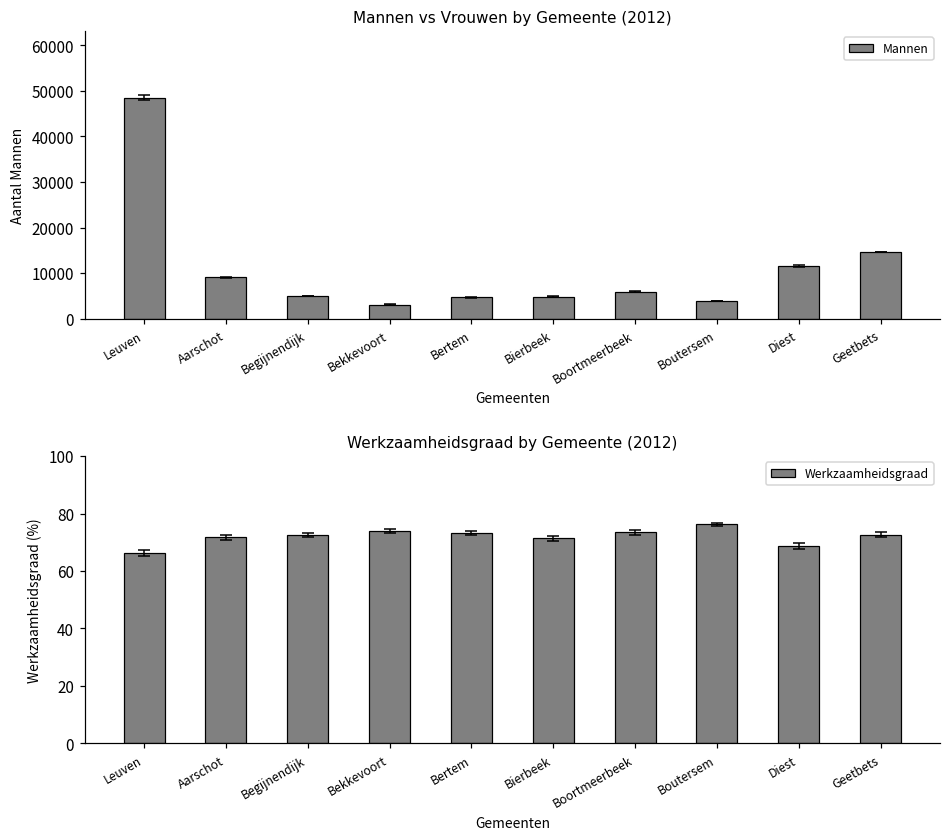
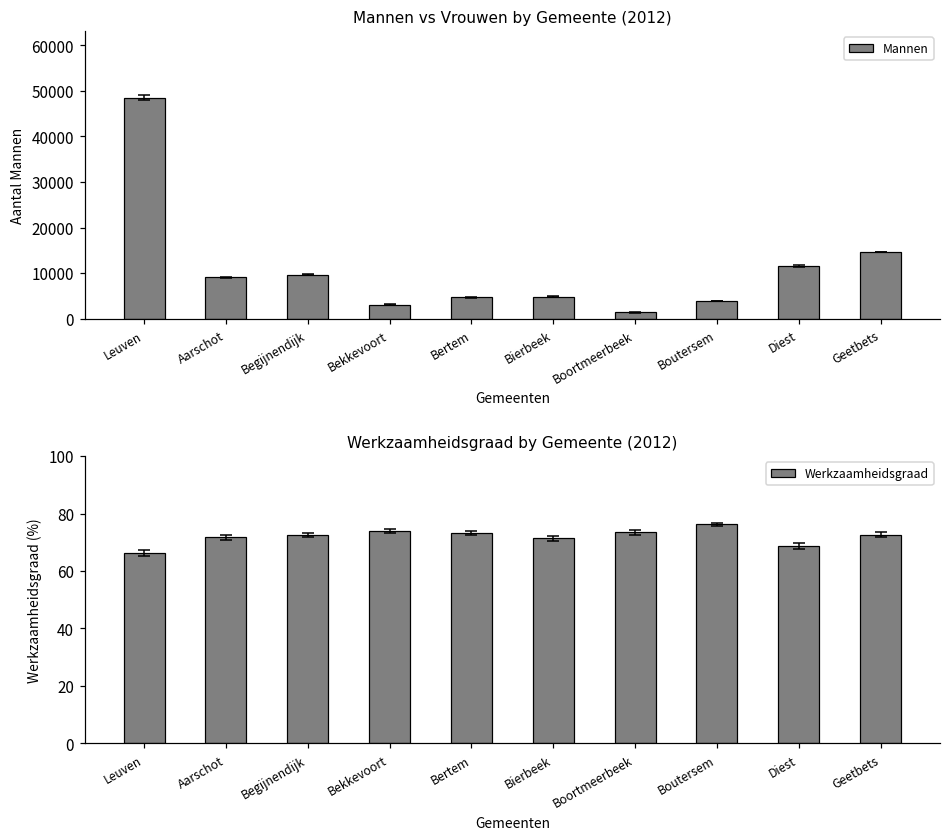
  {
    "Mannen vs Vrouwen by Gemeente (2012)": {
      "Mannen": {
        "Leuven": 48000,
        "Aarschot": 9000,
-       "Begijnendijk": 5000,
+       "Begijnendijk": 10000,
        "Bekkevoort": 3000,
        "Bertem": 5000,
        "Bierbeek": 5000,
-       "Boortmeerbeek": 6000,
+       "Boortmeerbeek": 1000,
        "Boutersem": 4000,
        "Diest": 11000,
        "Geetbets": 15000
      }
    },
    "Werkzaamheidsgraad by Gemeente (2012)": {
      "Werkzaamheidsgraad": {
        "Leuven": 66,
        "Aarschot": 72,
        "Begijnendijk": 73,
        "Bekkevoort": 74,
        "Bertem": 73,
        "Bierbeek": 71,
        "Boortmeerbeek": 73,
        "Boutersem": 76,
        "Diest": 69,
        "Geetbets": 73
      }
    }
  }
